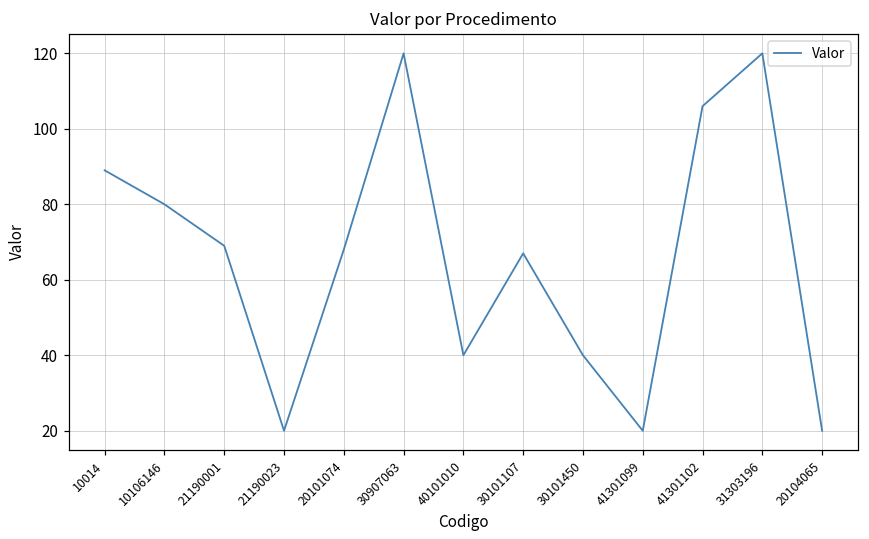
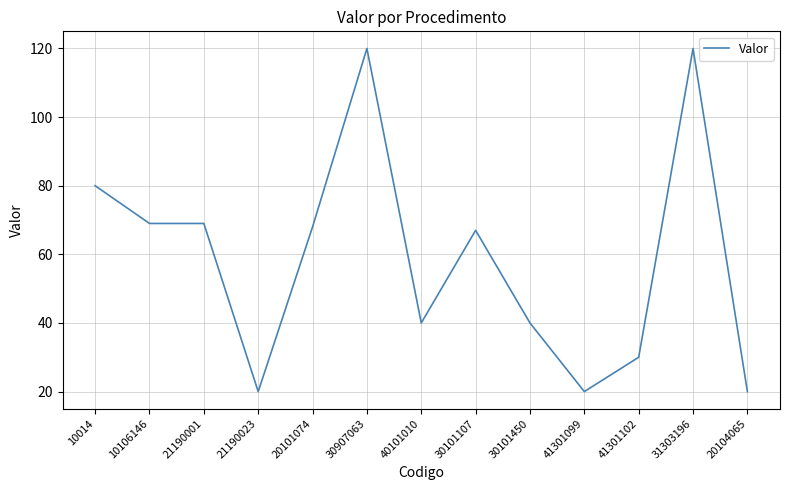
  {
-   "10014": 89,
-   "10106146": 80,
+   "10014": 80,
+   "10106146": 69,
    "21190001": 69,
    "21190023": 20,
    "20101074": 68,
    "30907063": 120,
    "40101010": 40,
    "30101107": 67,
    "30101450": 40,
    "41301099": 20,
-   "41301102": 106,
+   "41301102": 30,
    "31303196": 120,
    "20104065": 20
  }
